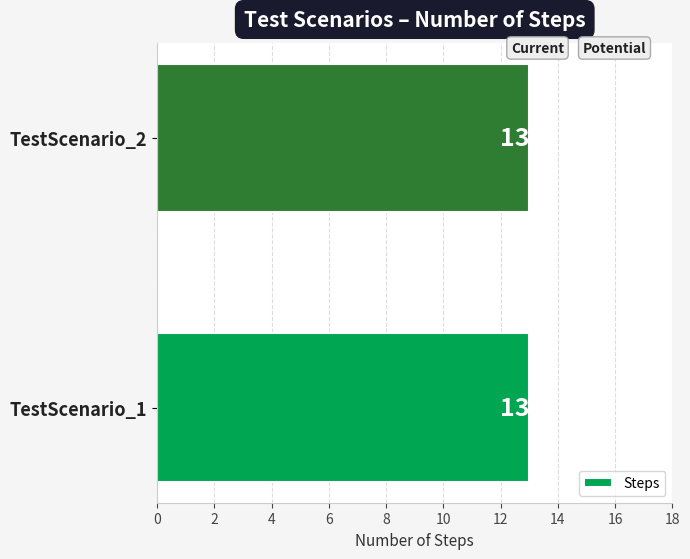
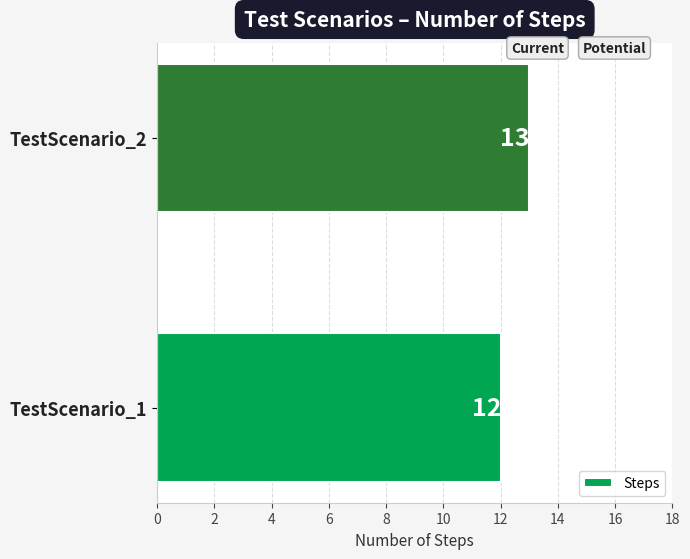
  {
    "TestScenario_2": 13,
-   "TestScenario_1": 13
+   "TestScenario_1": 12
  }
